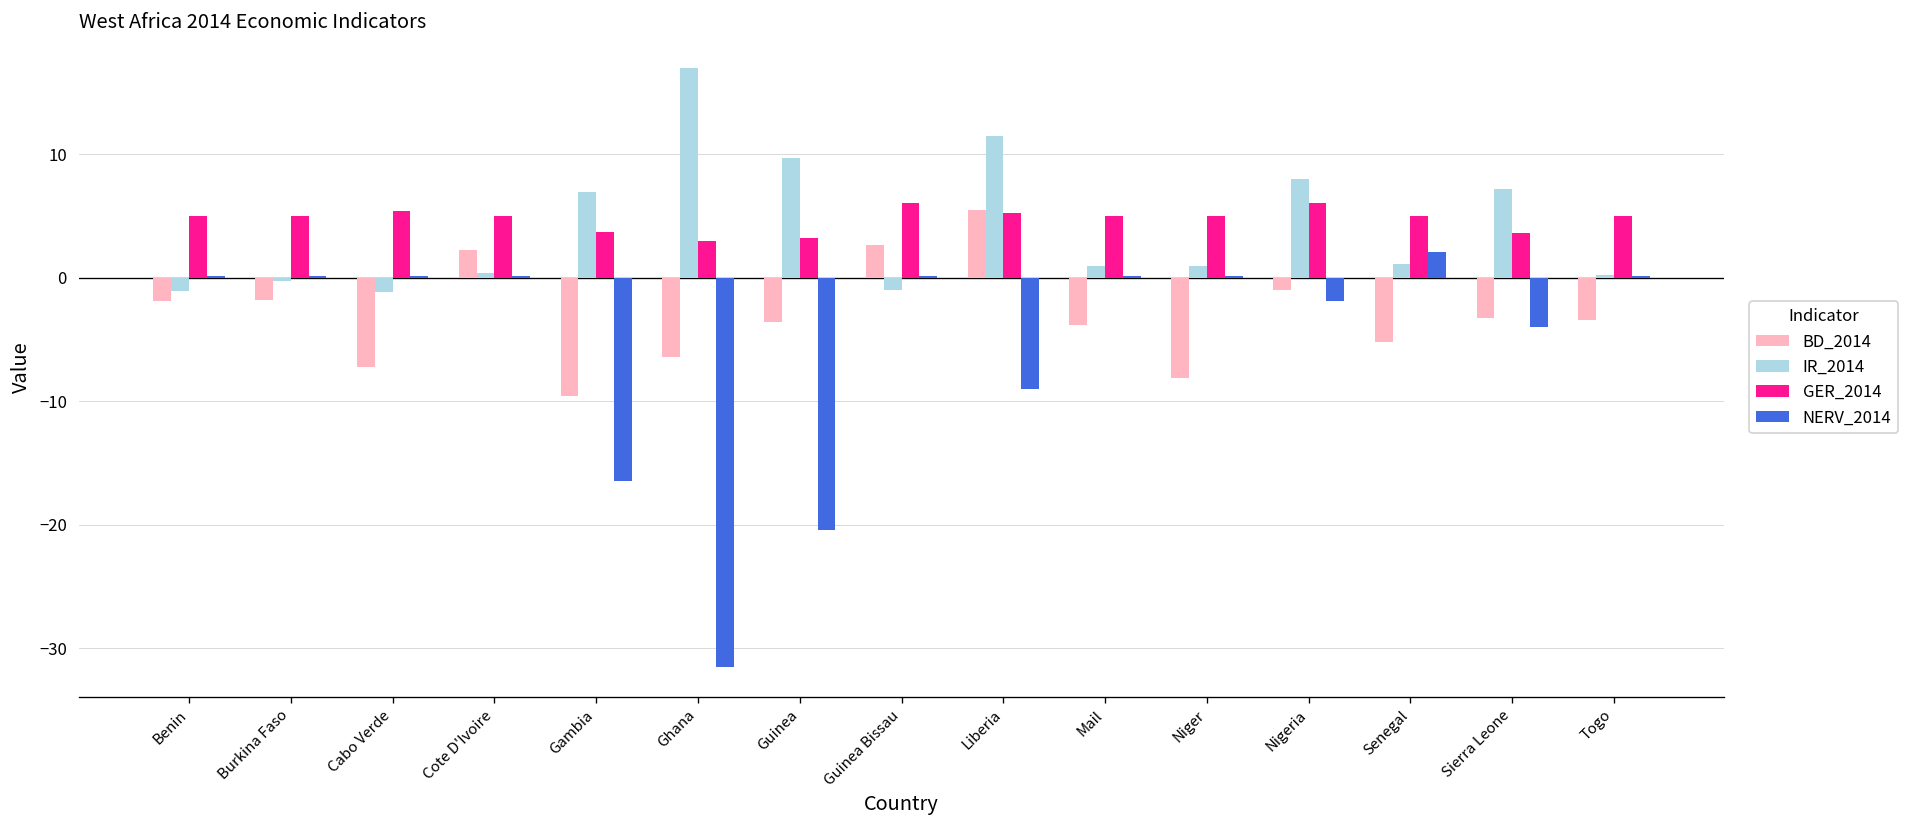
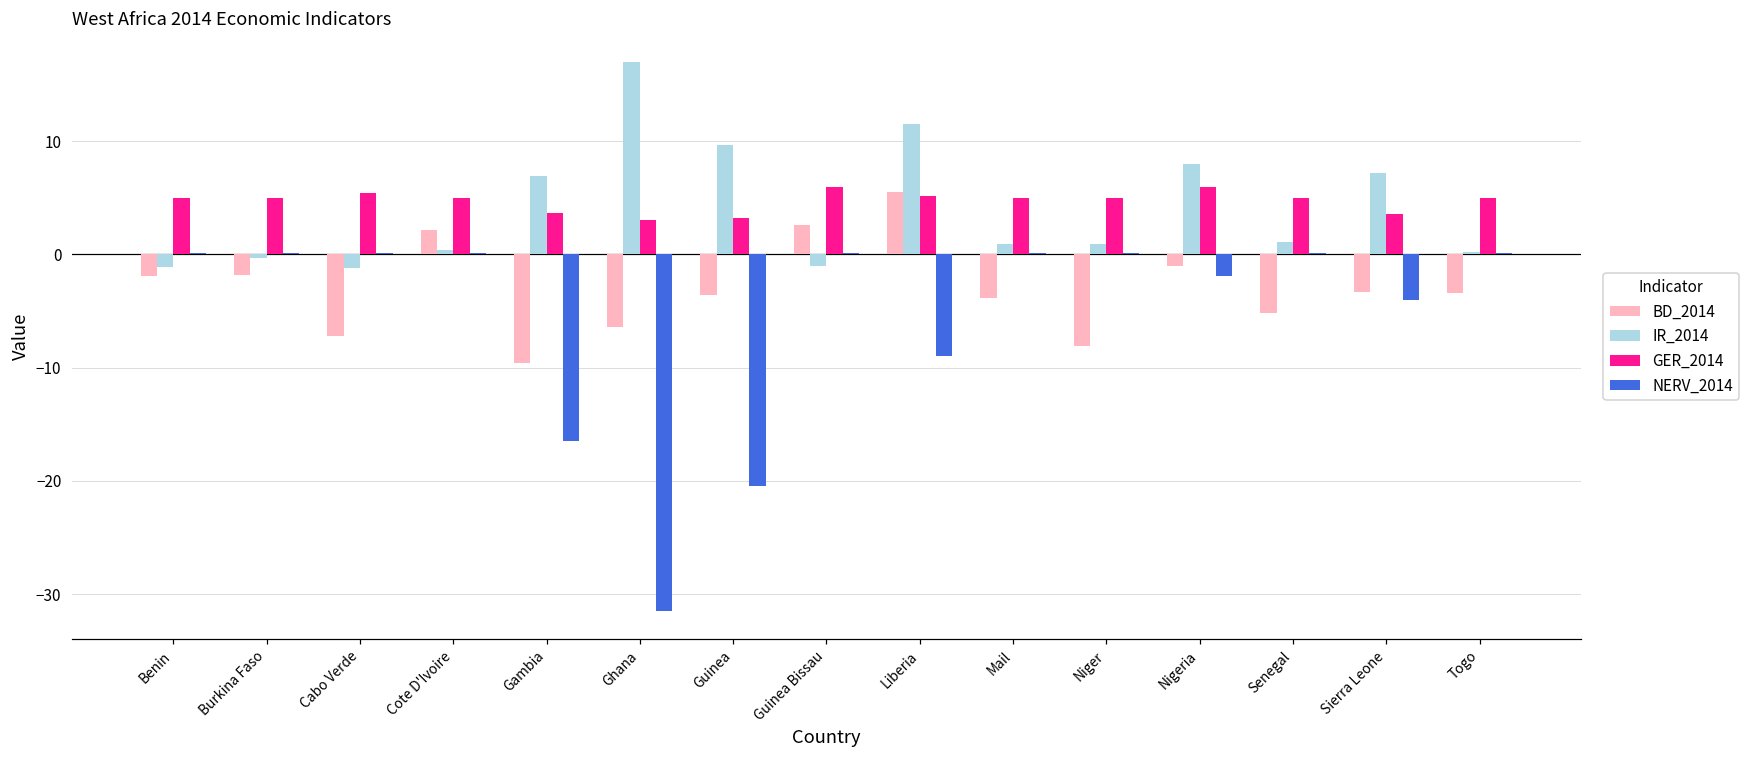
  {
    "BD_2014": {
      "Benin": -1.9,
      "Burkina Faso": -1.9,
      "Cabo Verde": -7.2,
      "Cote D'Ivoire": 2.2,
      "Gambia": -9.6,
      "Ghana": -6.4,
      "Guinea": -3.6,
      "Guinea Bissau": 2.6,
      "Liberia": 5.5,
      "Mail": -3.8,
      "Niger": -8.1,
      "Nigeria": -1.0,
      "Senegal": -5.2,
      "Sierra Leone": -3.3,
      "Togo": -3.4
    },
    "IR_2014": {
      "Benin": -1.1,
      "Burkina Faso": -0.3,
      "Cabo Verde": -1.2,
      "Cote D'Ivoire": 0.4,
      "Gambia": 6.9,
      "Ghana": 17.0,
      "Guinea": 9.7,
      "Guinea Bissau": -1.0,
      "Liberia": 11.5,
      "Mail": 0.9,
      "Niger": 0.9,
      "Nigeria": 8.0,
      "Senegal": 1.1,
      "Sierra Leone": 7.2
    },
    "GER_2014": {
      "Benin": 5.0,
      "Burkina Faso": 5.0,
      "Cabo Verde": 5.4,
      "Cote D'Ivoire": 5.0,
      "Gambia": 3.7,
      "Ghana": 3.0,
      "Guinea": 3.2,
      "Guinea Bissau": 6.0,
      "Liberia": 5.2,
      "Mail": 5.0,
      "Niger": 5.0,
      "Nigeria": 6.0,
      "Senegal": 5.0,
      "Sierra Leone": 3.6,
      "Togo": 5.0
    },
    "NERV_2014": {
      "Gambia": -16.5,
      "Ghana": -31.5,
      "Guinea": -20.4,
      "Liberia": -9.0,
      "Nigeria": -1.9,
-     "Senegal": 2.1,
+     "Senegal": 0.1,
      "Sierra Leone": -4.0
    }
  }
